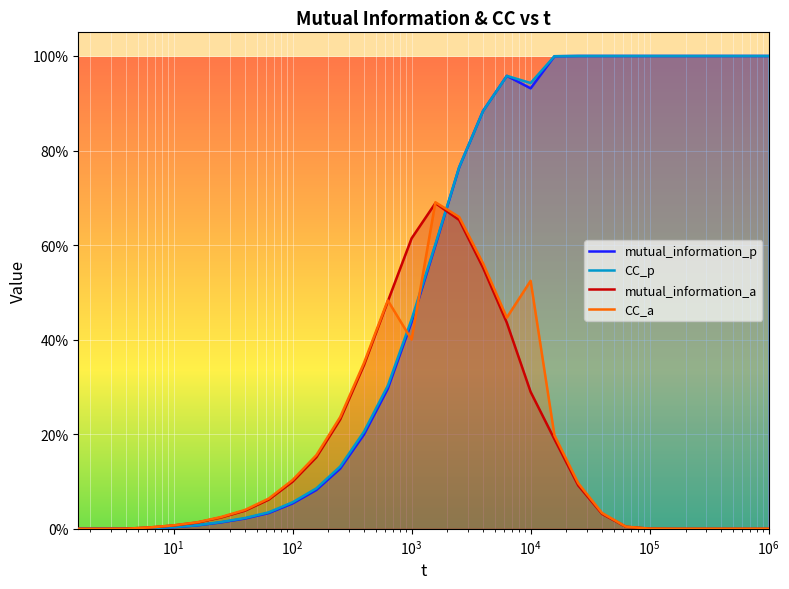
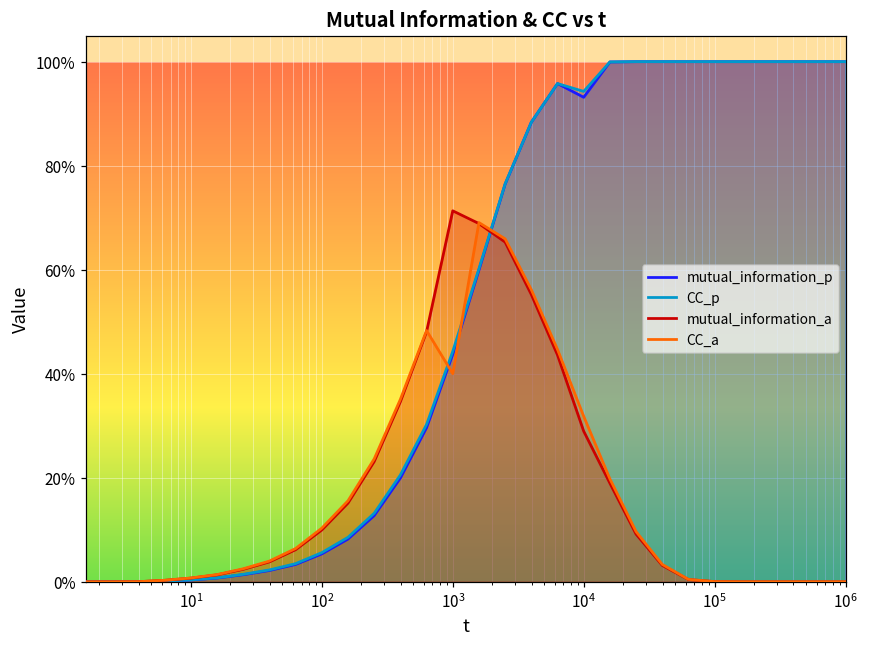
  {
    "mutual_information_p": {
      "10^3": "44%",
      "10^4": "93%"
    },
    "CC_p": {
      "10^3": "44%",
      "10^4": "94%"
    },
    "mutual_information_a": {
-     "10^3": "61%",
+     "10^3": "71%",
      "10^4": "29%"
    },
    "CC_a": {
      "10^3": "40%",
-     "10^4": "52%"
+     "10^4": "32%"
    }
  }
